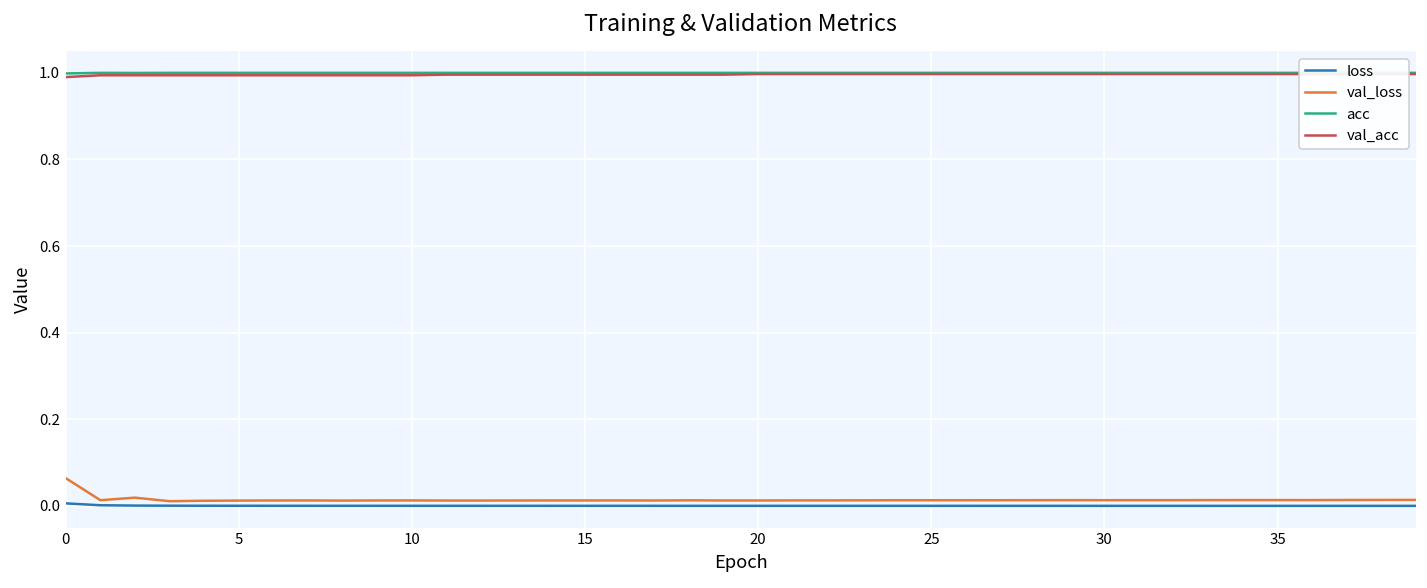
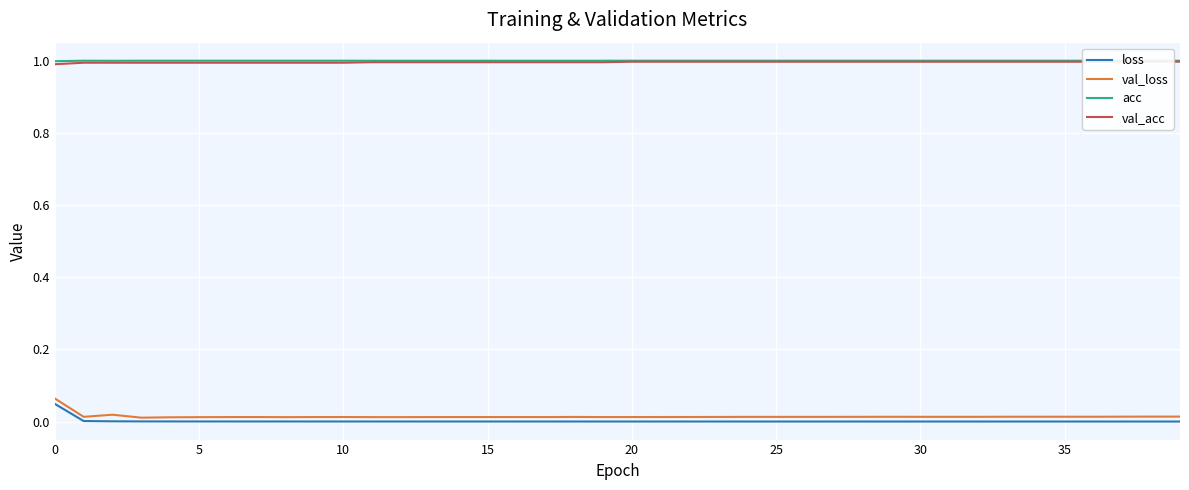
  {
    "loss": {
-     "0": 0.01,
+     "0": 0.05,
      "5": 0.00,
      "10": 0.00,
      "15": 0.00,
      "20": 0.00,
      "25": 0.00,
      "30": 0.00,
      "35": 0.00
    },
    "acc": {
      "0": 1.00
    }
  }
